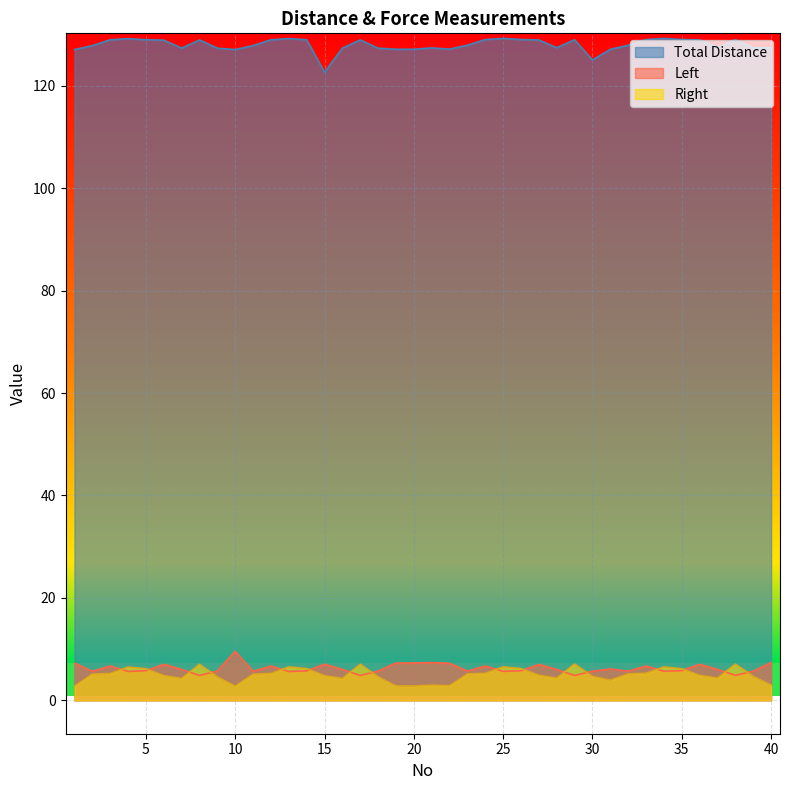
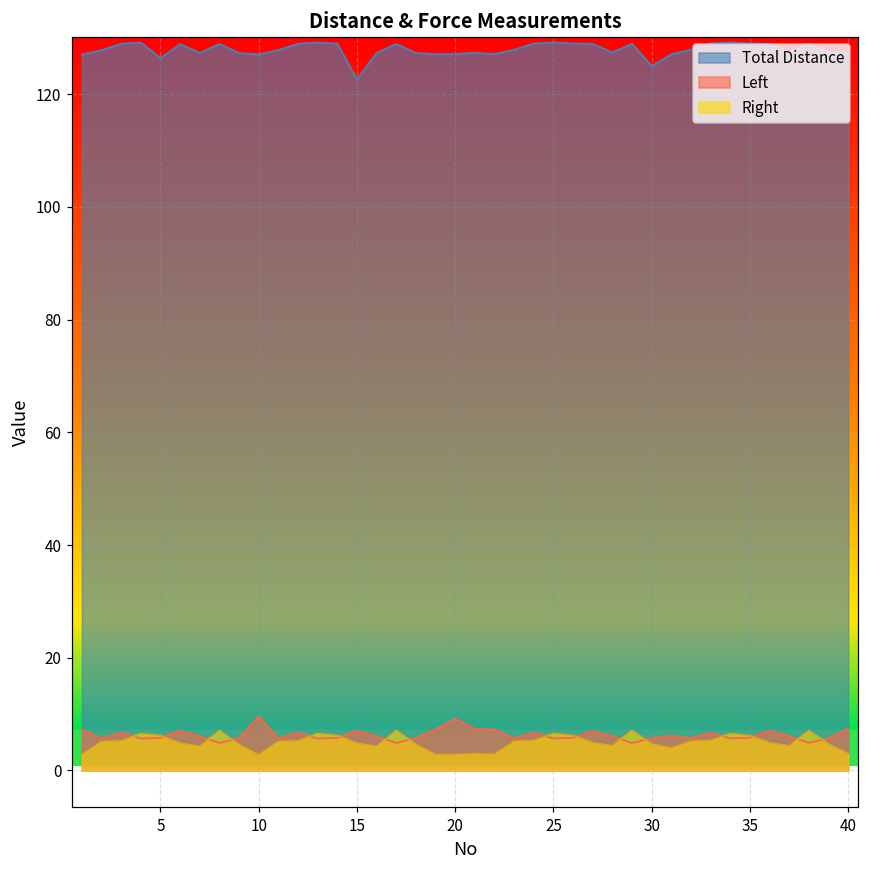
  {
    "Total Distance": {
-     "5": 129,
+     "5": 126,
      "10": 127,
      "15": 123,
      "20": 127,
      "25": 129,
      "30": 125,
      "35": 129
    },
    "Left": {
      "10": 10,
      "15": 7,
-     "20": 7,
+     "20": 9,
      "25": 6,
      "30": 6,
      "40": 7
    },
    "Right": {
      "10": 3,
      "15": 5,
      "20": 3,
      "25": 7,
      "30": 5,
      "40": 3
    }
  }
